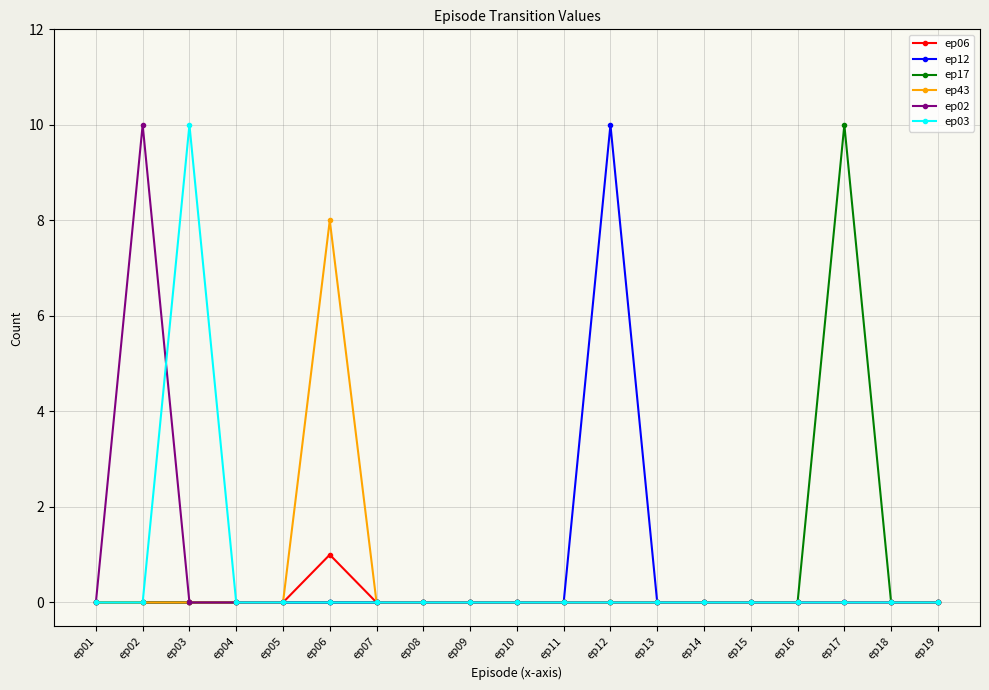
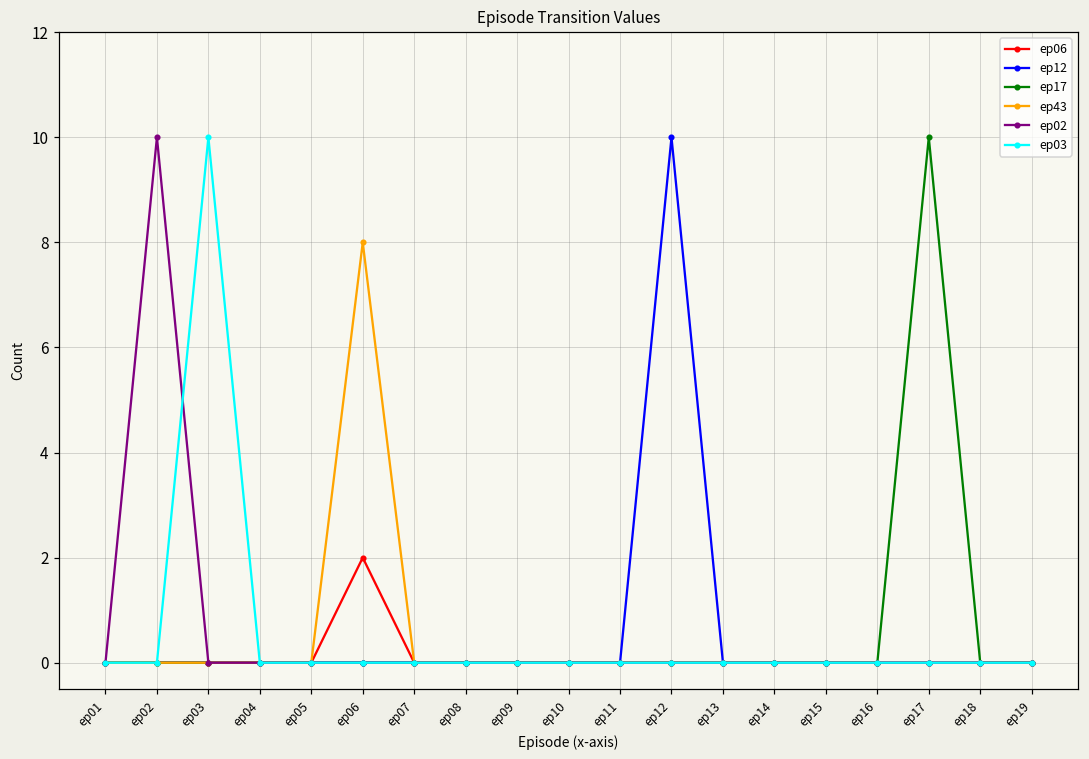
  {
    "ep06": {
-     "ep06": 1
+     "ep06": 2
    },
    "ep12": {
      "ep12": 10
    },
    "ep17": {
      "ep17": 10
    },
    "ep43": {
      "ep06": 8
    },
    "ep02": {
      "ep02": 10
    },
    "ep03": {
      "ep03": 10
    }
  }
